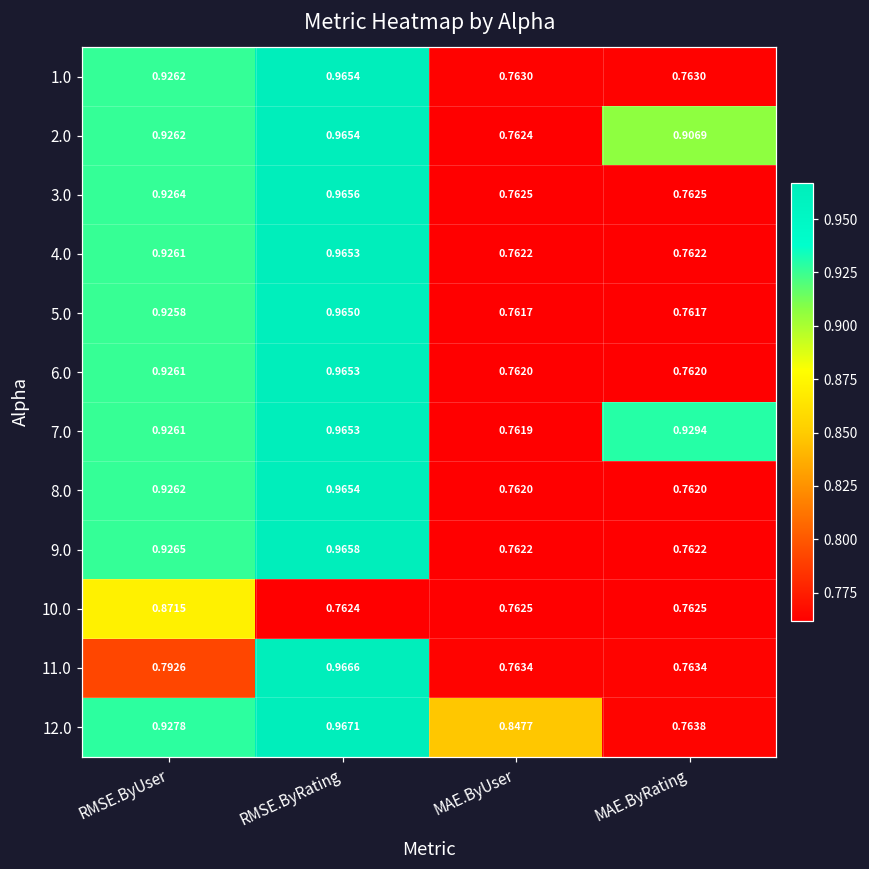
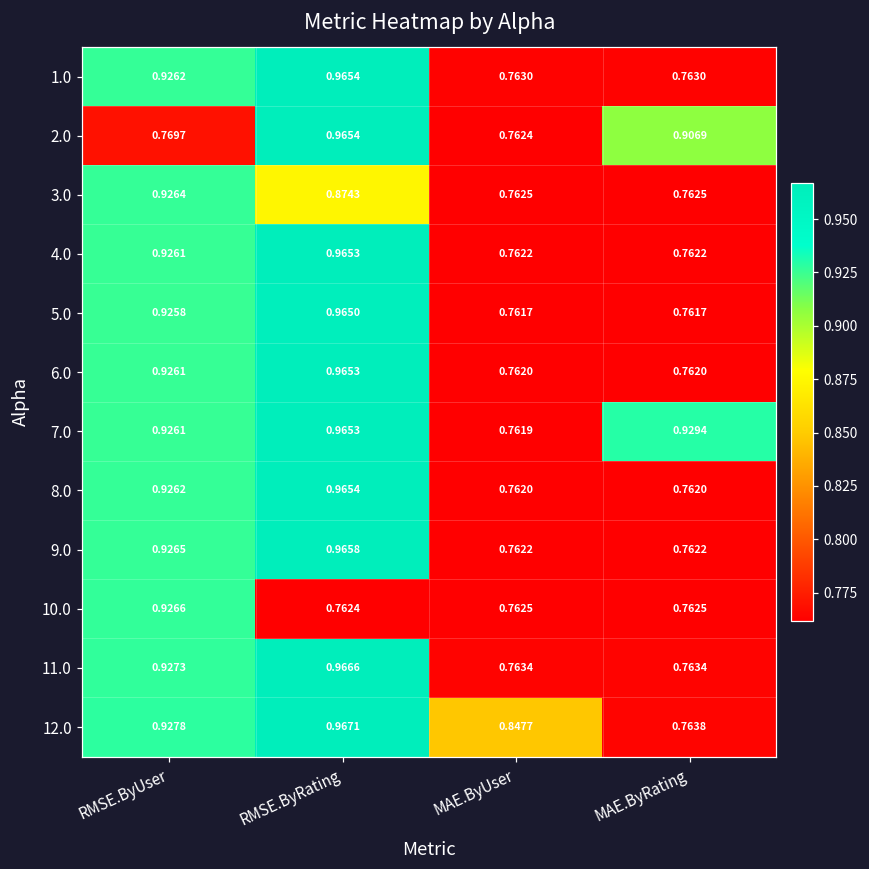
  {
    "1.0": {
      "RMSE.ByUser": 0.9262,
      "RMSE.ByRating": 0.9654,
      "MAE.ByUser": 0.7630,
      "MAE.ByRating": 0.7630
    },
    "2.0": {
-     "RMSE.ByUser": 0.9262,
+     "RMSE.ByUser": 0.7697,
      "RMSE.ByRating": 0.9654,
      "MAE.ByUser": 0.7624,
      "MAE.ByRating": 0.9069
    },
    "3.0": {
      "RMSE.ByUser": 0.9264,
-     "RMSE.ByRating": 0.9656,
+     "RMSE.ByRating": 0.8743,
      "MAE.ByUser": 0.7625,
      "MAE.ByRating": 0.7625
    },
    "4.0": {
      "RMSE.ByUser": 0.9261,
      "RMSE.ByRating": 0.9653,
      "MAE.ByUser": 0.7622,
      "MAE.ByRating": 0.7622
    },
    "5.0": {
      "RMSE.ByUser": 0.9258,
      "RMSE.ByRating": 0.9650,
      "MAE.ByUser": 0.7617,
      "MAE.ByRating": 0.7617
    },
    "6.0": {
      "RMSE.ByUser": 0.9261,
      "RMSE.ByRating": 0.9653,
      "MAE.ByUser": 0.7620,
      "MAE.ByRating": 0.7620
    },
    "7.0": {
      "RMSE.ByUser": 0.9261,
      "RMSE.ByRating": 0.9653,
      "MAE.ByUser": 0.7619,
      "MAE.ByRating": 0.9294
    },
    "8.0": {
      "RMSE.ByUser": 0.9262,
      "RMSE.ByRating": 0.9654,
      "MAE.ByUser": 0.7620,
      "MAE.ByRating": 0.7620
    },
    "9.0": {
      "RMSE.ByUser": 0.9265,
      "RMSE.ByRating": 0.9658,
      "MAE.ByUser": 0.7622,
      "MAE.ByRating": 0.7622
    },
    "10.0": {
-     "RMSE.ByUser": 0.8715,
+     "RMSE.ByUser": 0.9266,
      "RMSE.ByRating": 0.7624,
      "MAE.ByUser": 0.7625,
      "MAE.ByRating": 0.7625
    },
    "11.0": {
-     "RMSE.ByUser": 0.7926,
+     "RMSE.ByUser": 0.9273,
      "RMSE.ByRating": 0.9666,
      "MAE.ByUser": 0.7634,
      "MAE.ByRating": 0.7634
    },
    "12.0": {
      "RMSE.ByUser": 0.9278,
      "RMSE.ByRating": 0.9671,
      "MAE.ByUser": 0.8477,
      "MAE.ByRating": 0.7638
    }
  }
